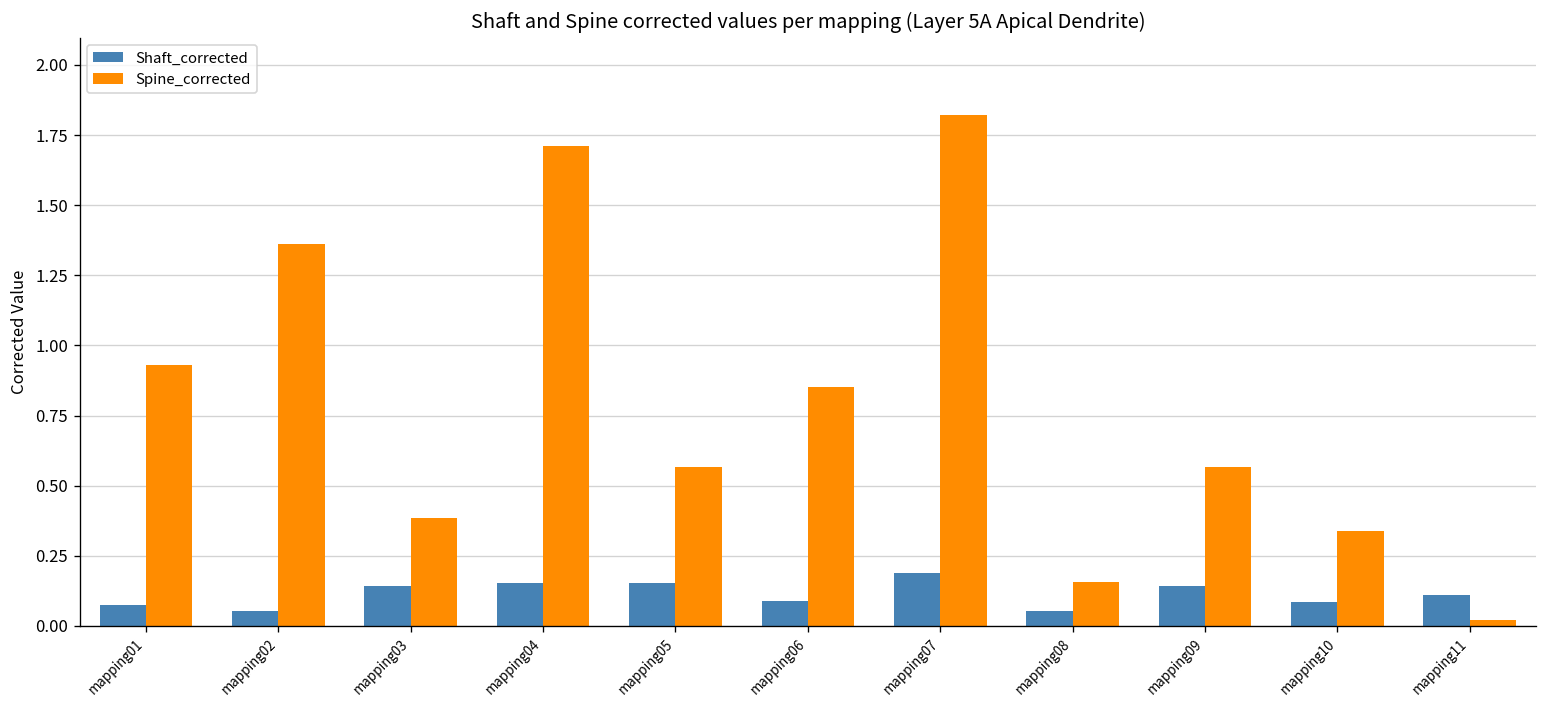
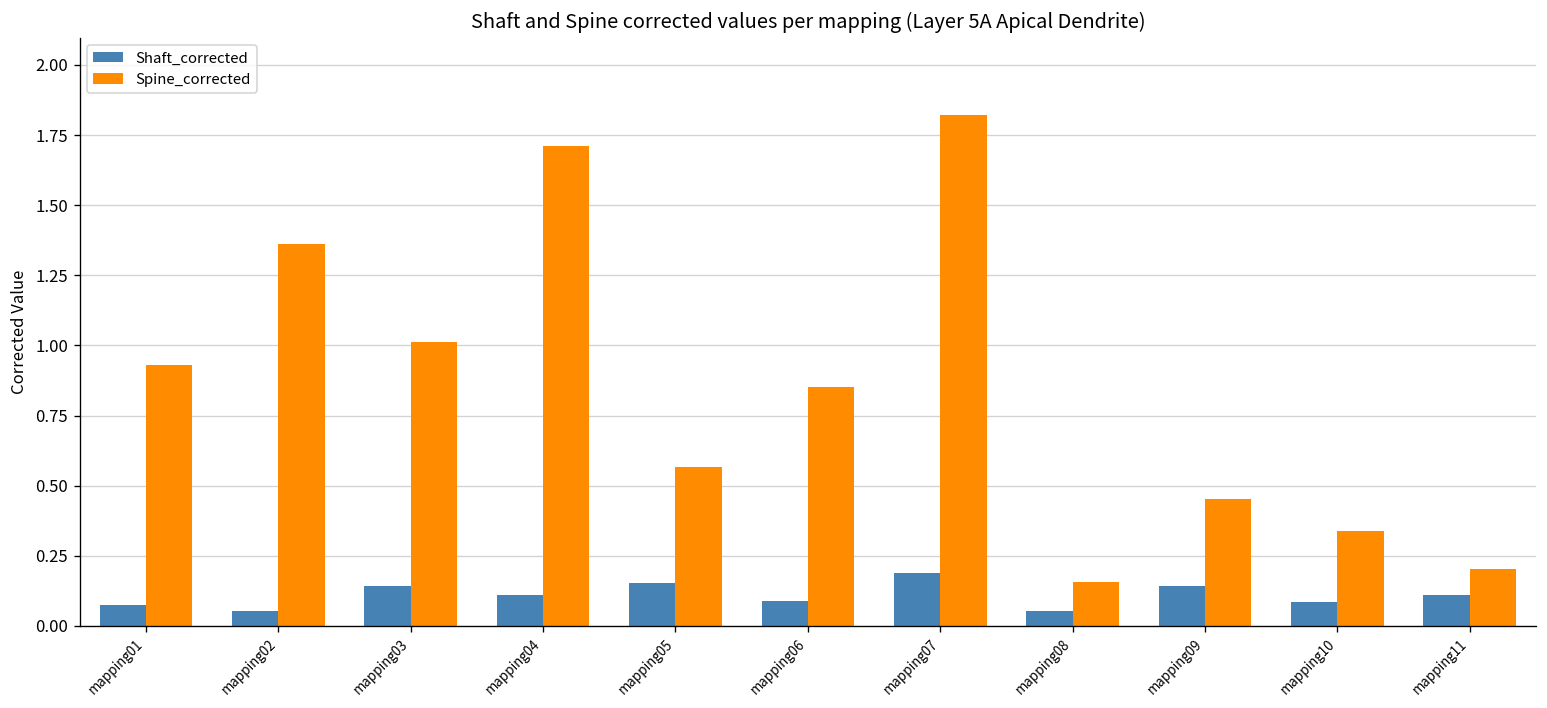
  {
    "Shaft_corrected": {
      "mapping01": 0.07,
      "mapping02": 0.05,
      "mapping03": 0.14,
-     "mapping04": 0.15,
+     "mapping04": 0.11,
      "mapping05": 0.15,
      "mapping06": 0.09,
      "mapping07": 0.19,
      "mapping08": 0.05,
      "mapping09": 0.14,
      "mapping10": 0.08,
      "mapping11": 0.11
    },
    "Spine_corrected": {
      "mapping01": 0.93,
      "mapping02": 1.36,
-     "mapping03": 0.38,
+     "mapping03": 1.01,
      "mapping04": 1.71,
      "mapping05": 0.57,
      "mapping06": 0.85,
      "mapping07": 1.82,
      "mapping08": 0.16,
-     "mapping09": 0.57,
+     "mapping09": 0.45,
      "mapping10": 0.34,
-     "mapping11": 0.02
+     "mapping11": 0.20
    }
  }
